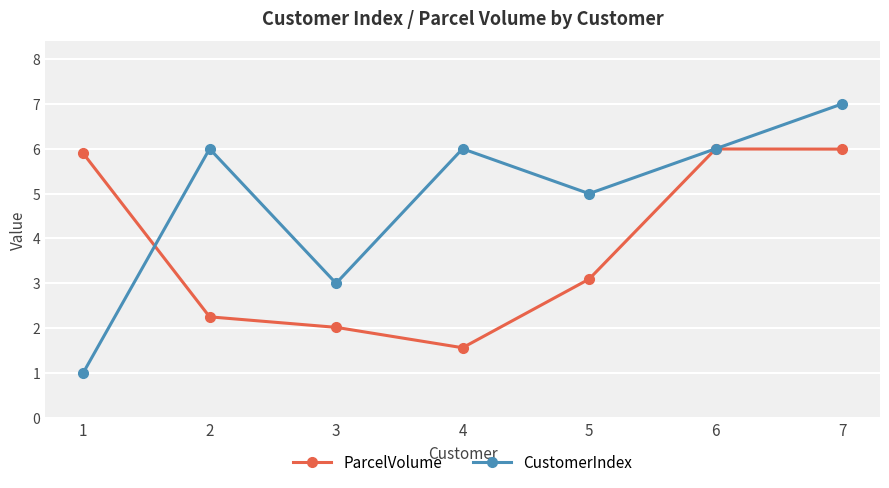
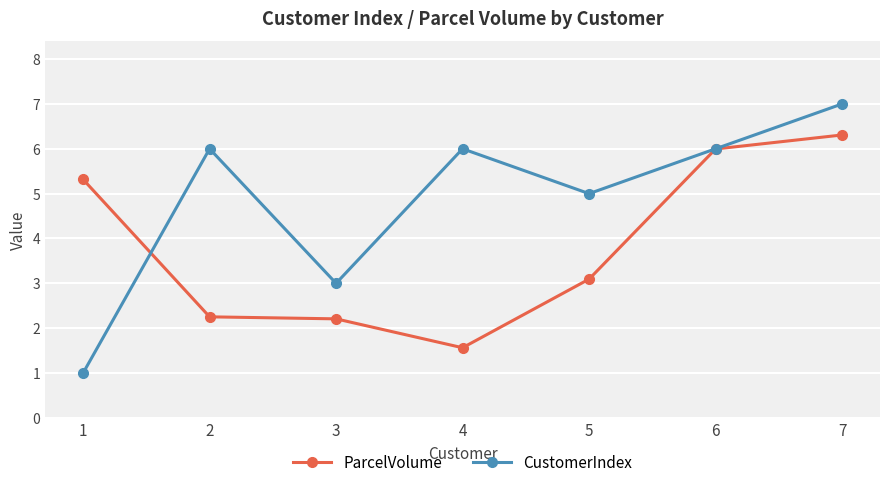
  {
    "ParcelVolume": {
-     "1": 5.9,
+     "1": 5.3,
      "2": 2.3,
-     "3": 2.0,
+     "3": 2.2,
      "4": 1.6,
      "5": 3.1,
-     "7": 6.0
+     "7": 6.3
    },
    "CustomerIndex": {
      "1": 1.0,
      "2": 6.0,
      "3": 3.0,
      "4": 6.0,
      "5": 5.0,
      "7": 7.0
    }
  }
